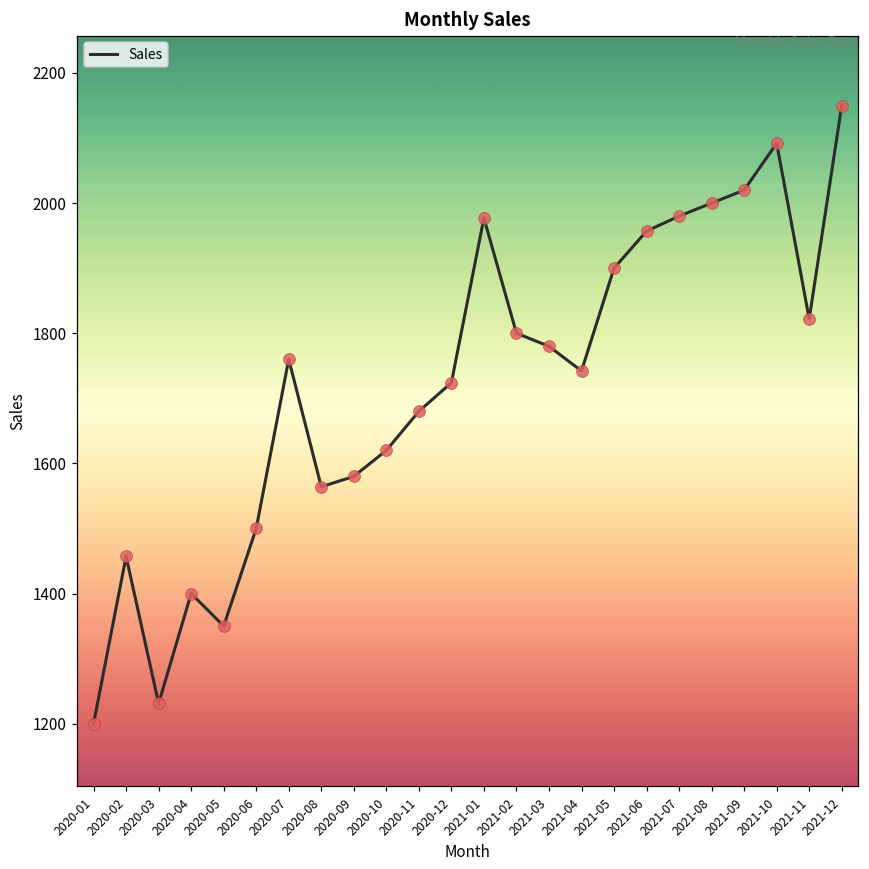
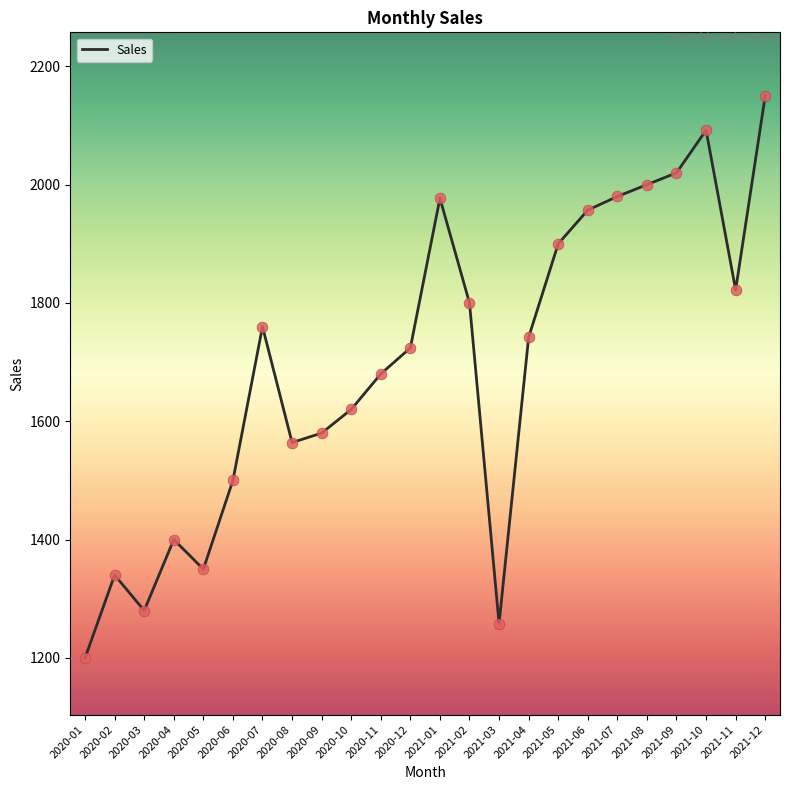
  {
    "2020-01": 1200,
-   "2020-02": 1460,
-   "2020-03": 1230,
+   "2020-02": 1340,
+   "2020-03": 1280,
    "2020-04": 1400,
    "2020-05": 1350,
    "2020-06": 1500,
    "2020-07": 1760,
    "2020-08": 1560,
    "2020-09": 1580,
    "2020-10": 1620,
    "2020-11": 1680,
    "2020-12": 1720,
    "2021-01": 1980,
    "2021-02": 1800,
-   "2021-03": 1780,
+   "2021-03": 1260,
    "2021-04": 1740,
    "2021-05": 1900,
    "2021-06": 1960,
    "2021-07": 1980,
    "2021-08": 2000,
    "2021-09": 2020,
    "2021-10": 2090,
    "2021-11": 1820,
    "2021-12": 2150
  }
